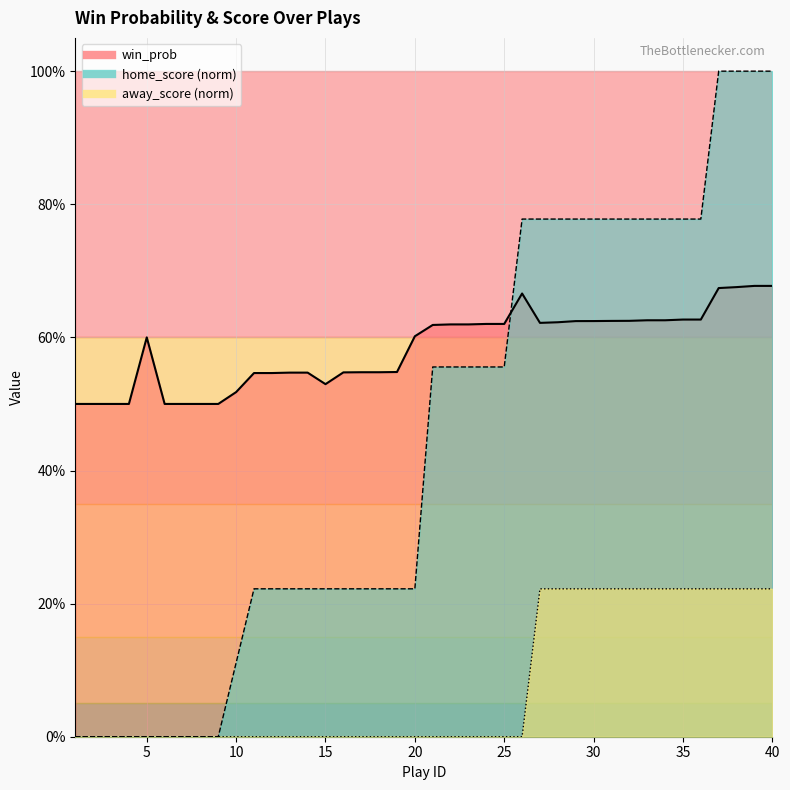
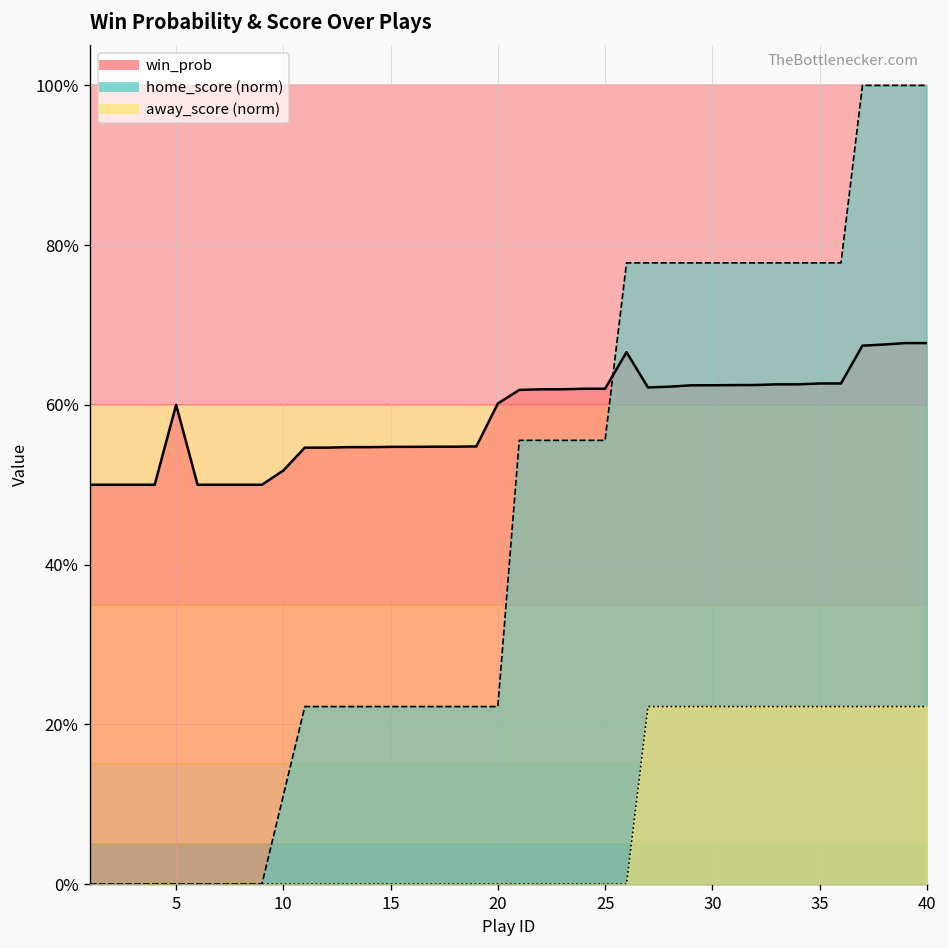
  {
    "win_prob": {
      "5": "60%",
      "10": "52%",
-     "15": "53%",
+     "15": "55%",
      "20": "60%",
      "25": "62%",
      "30": "62%",
      "35": "63%",
      "40": "68%"
    },
    "home_score (norm)": {
      "10": "11%",
      "15": "22%",
      "20": "22%",
      "25": "56%",
      "30": "78%",
      "35": "78%",
      "40": "100%"
    },
    "away_score (norm)": {
      "10": "0%",
      "15": "0%",
      "20": "0%",
      "25": "0%",
      "30": "22%",
      "35": "22%",
      "40": "22%"
    }
  }
